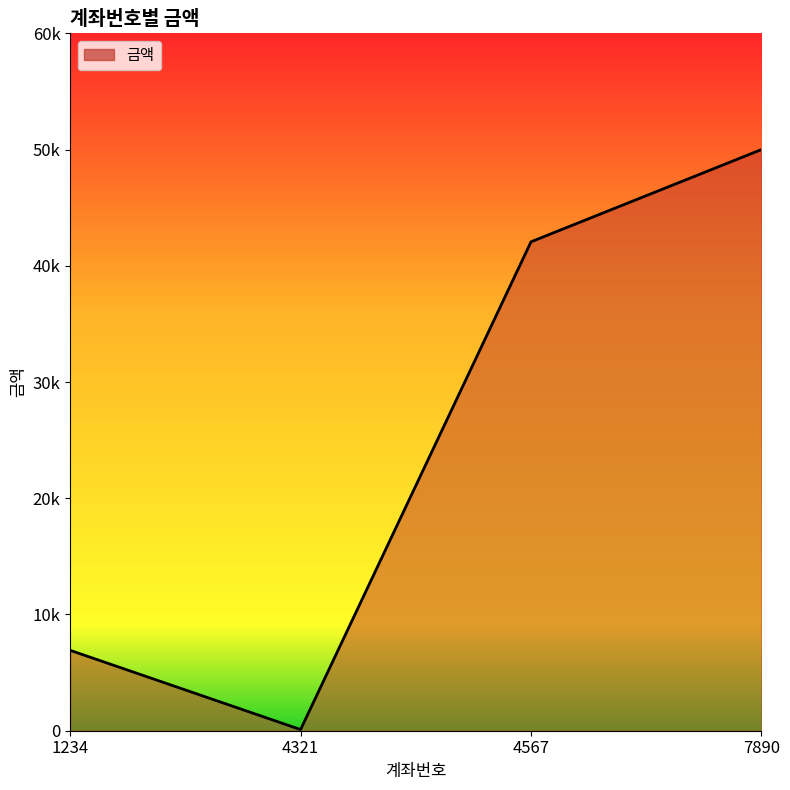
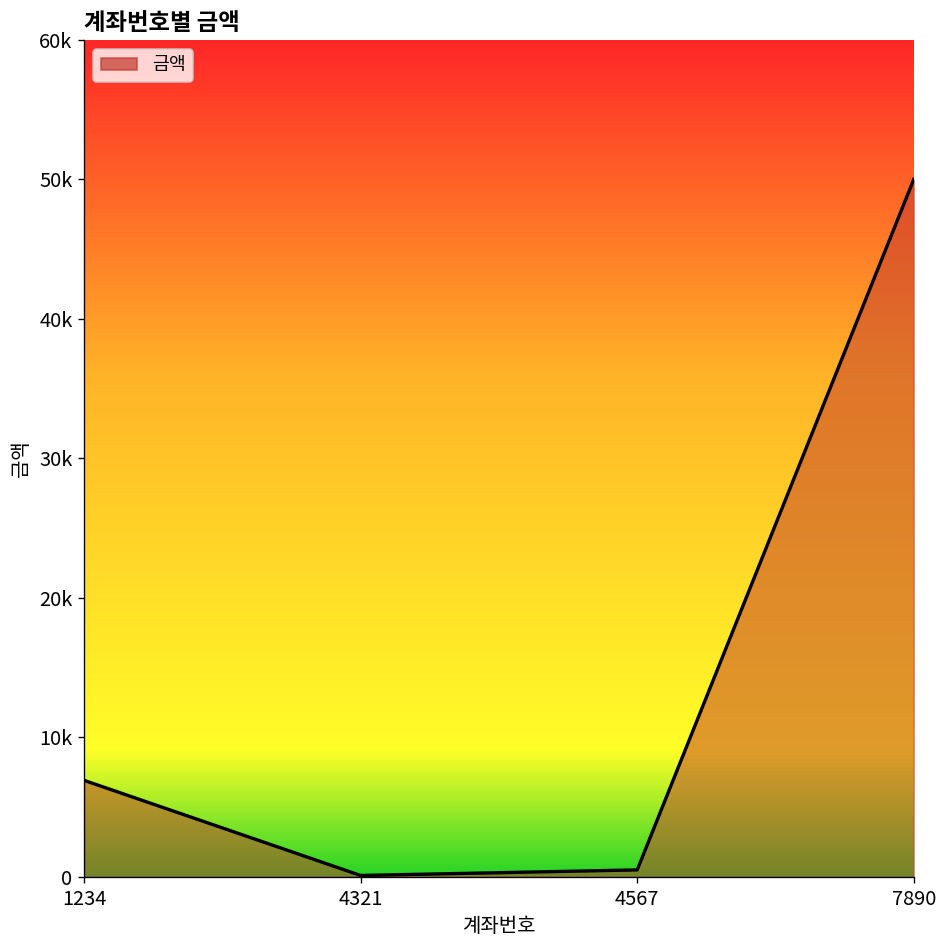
  {
    "1234": 6900,
    "4321": 100,
-   "4567": 42100,
+   "4567": 500,
    "7890": 50000
  }
